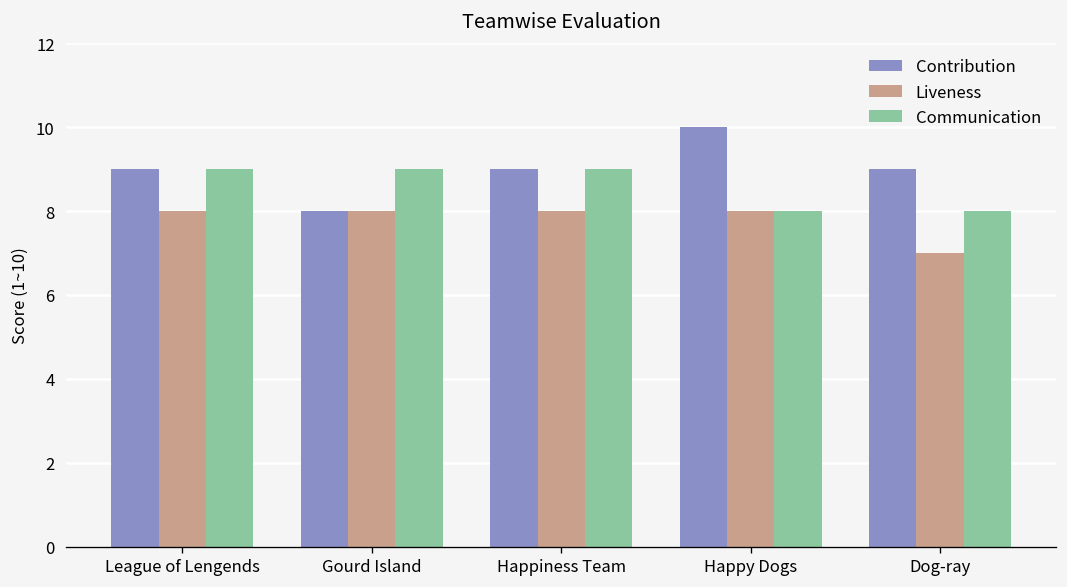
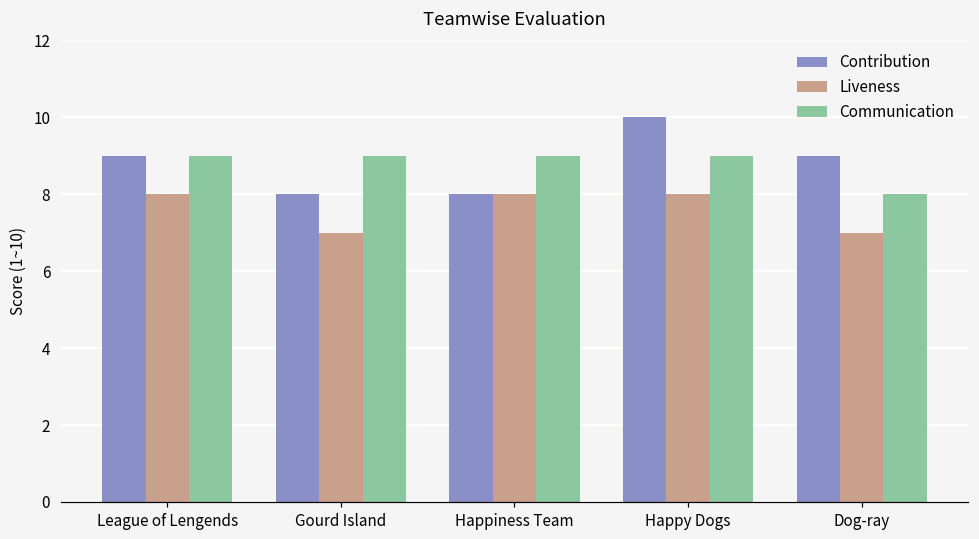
  {
    "Contribution": {
      "League of Lengends": 9,
      "Gourd Island": 8,
-     "Happiness Team": 9,
+     "Happiness Team": 8,
      "Happy Dogs": 10,
      "Dog-ray": 9
    },
    "Liveness": {
      "League of Lengends": 8,
-     "Gourd Island": 8,
+     "Gourd Island": 7,
      "Happiness Team": 8,
      "Happy Dogs": 8,
      "Dog-ray": 7
    },
    "Communication": {
      "League of Lengends": 9,
      "Gourd Island": 9,
      "Happiness Team": 9,
-     "Happy Dogs": 8,
+     "Happy Dogs": 9,
      "Dog-ray": 8
    }
  }
